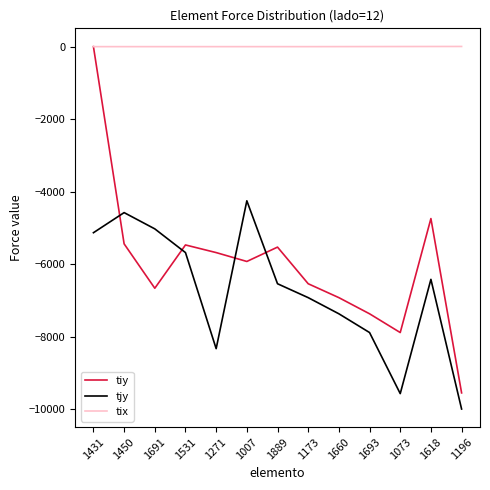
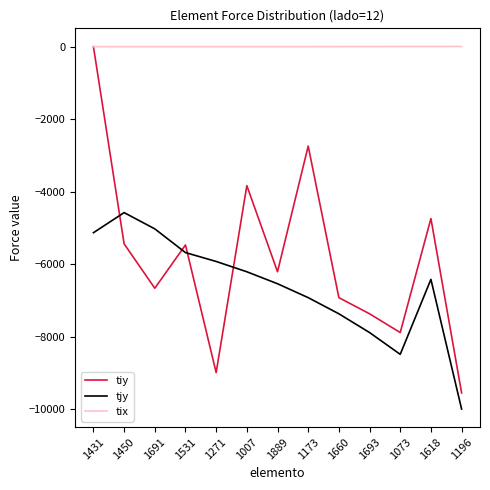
  {
    "tiy": {
      "1450": -5400,
      "1691": -6700,
      "1531": -5500,
-     "1271": -5700,
-     "1007": -5900,
-     "1889": -5500,
-     "1173": -6500,
+     "1271": -9000,
+     "1007": -3800,
+     "1889": -6200,
+     "1173": -2700,
      "1660": -6900,
      "1693": -7400,
      "1073": -7900,
      "1618": -4700,
      "1196": -9600
    },
    "tjy": {
      "1431": -5100,
      "1450": -4600,
      "1691": -5000,
      "1531": -5700,
-     "1271": -8300,
-     "1007": -4300,
+     "1271": -5900,
+     "1007": -6200,
      "1889": -6500,
      "1173": -6900,
      "1660": -7400,
      "1693": -7900,
-     "1073": -9600,
+     "1073": -8500,
      "1618": -6400,
      "1196": -10000
    },
    "tix": {
      "1450": 0,
      "1691": 0,
      "1531": 0,
      "1271": 0,
      "1007": 0,
      "1889": 0,
      "1173": 0,
      "1660": 0,
      "1693": 0,
      "1073": 0,
      "1618": 0,
      "1196": 0
    }
  }
